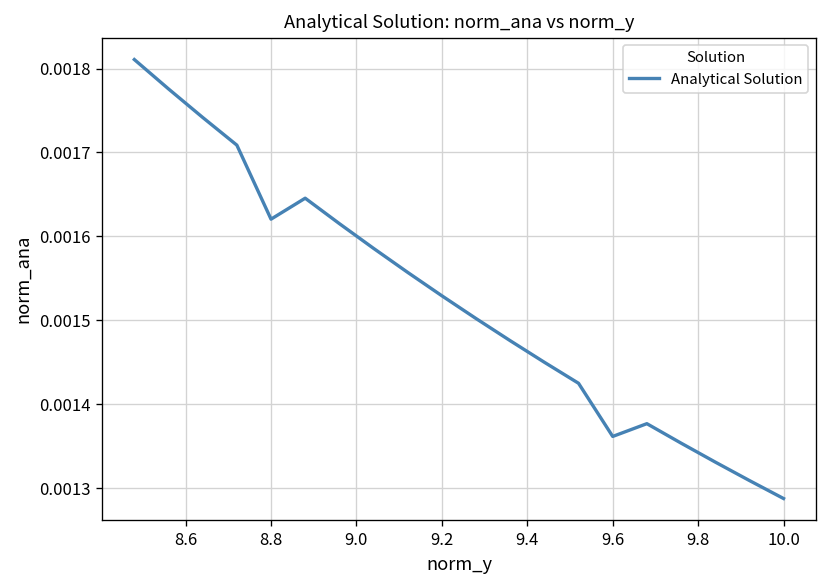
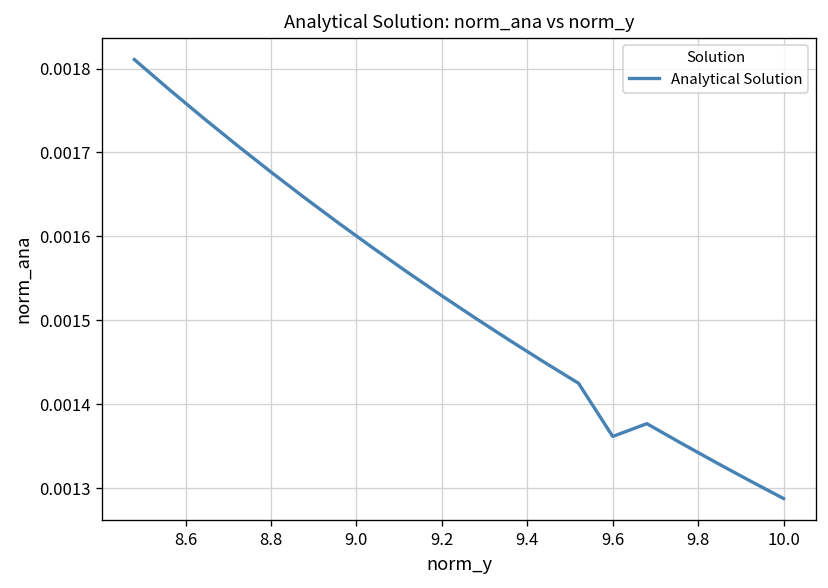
  {
-   "8.8": 0.00162,
+   "8.8": 0.00168,
    "9.2": 0.00153,
    "9.6": 0.00136,
    "10.0": 0.00129
  }
